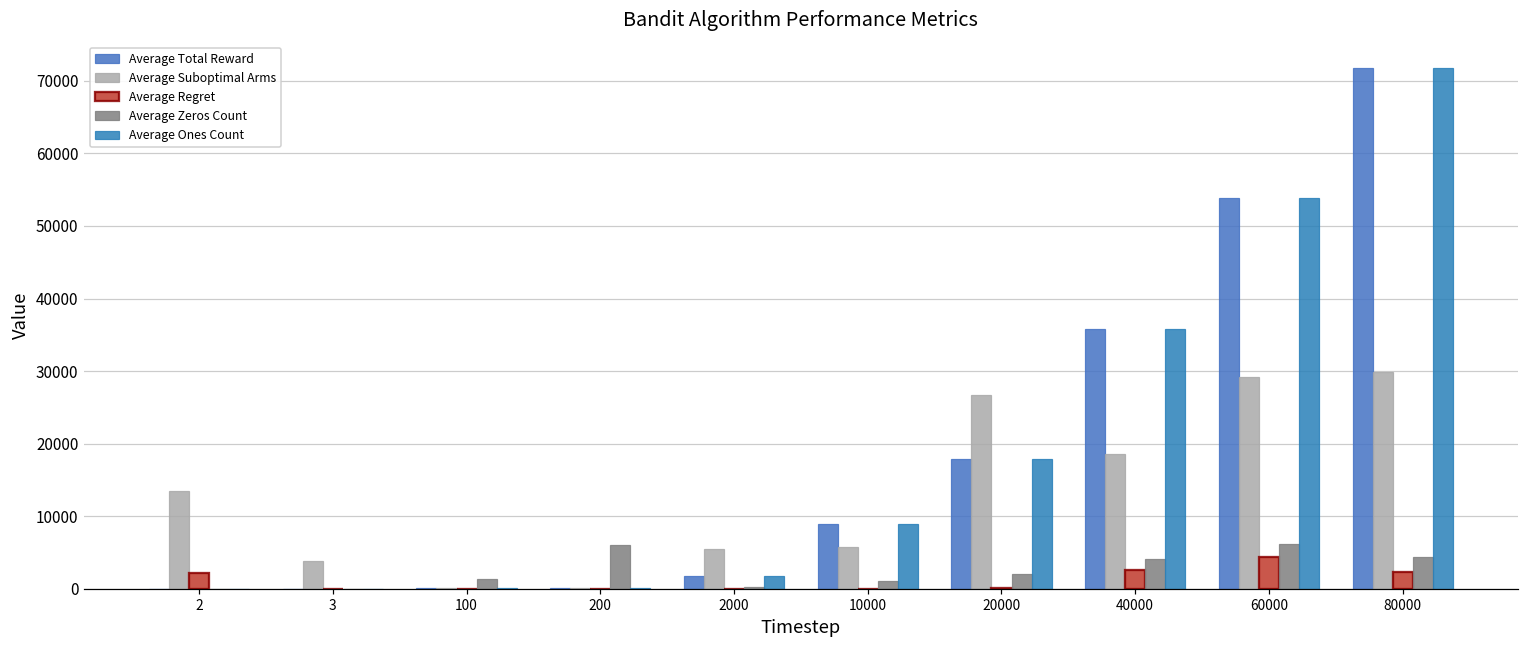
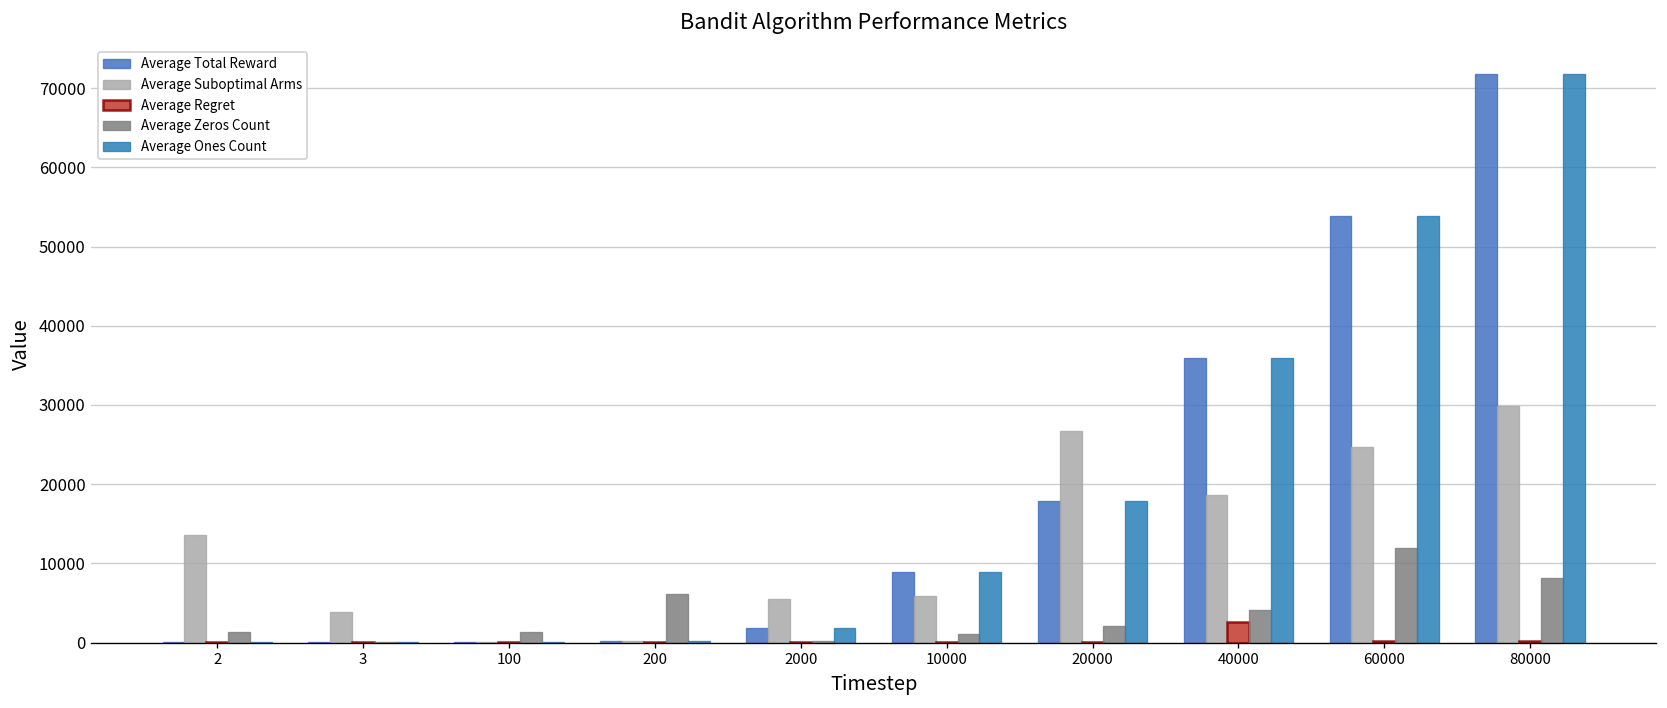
  {
    "Average Suboptimal Arms": {
      "2": 14000,
      "3": 4000,
      "2000": 6000,
      "10000": 6000,
      "20000": 27000,
      "40000": 19000,
-     "60000": 29000,
+     "60000": 25000,
      "80000": 30000
    },
    "Average Regret": {
-     "2": 2000,
+     "2": 0,
      "40000": 3000,
-     "60000": 4000,
-     "80000": 2000
+     "60000": 0,
+     "80000": 0
    },
    "Average Zeros Count": {
-     "2": 0,
+     "2": 1000,
      "100": 1000,
      "200": 6000,
      "10000": 1000,
      "20000": 2000,
      "40000": 4000,
-     "60000": 6000,
-     "80000": 4000
+     "60000": 12000,
+     "80000": 8000
    }
  }
